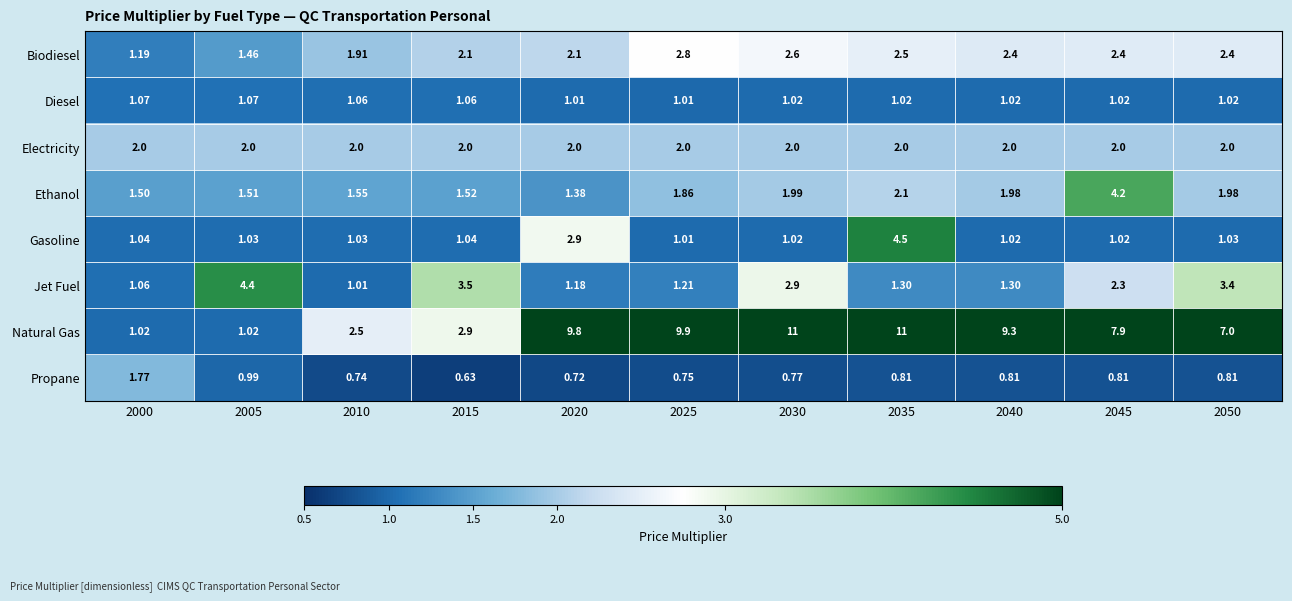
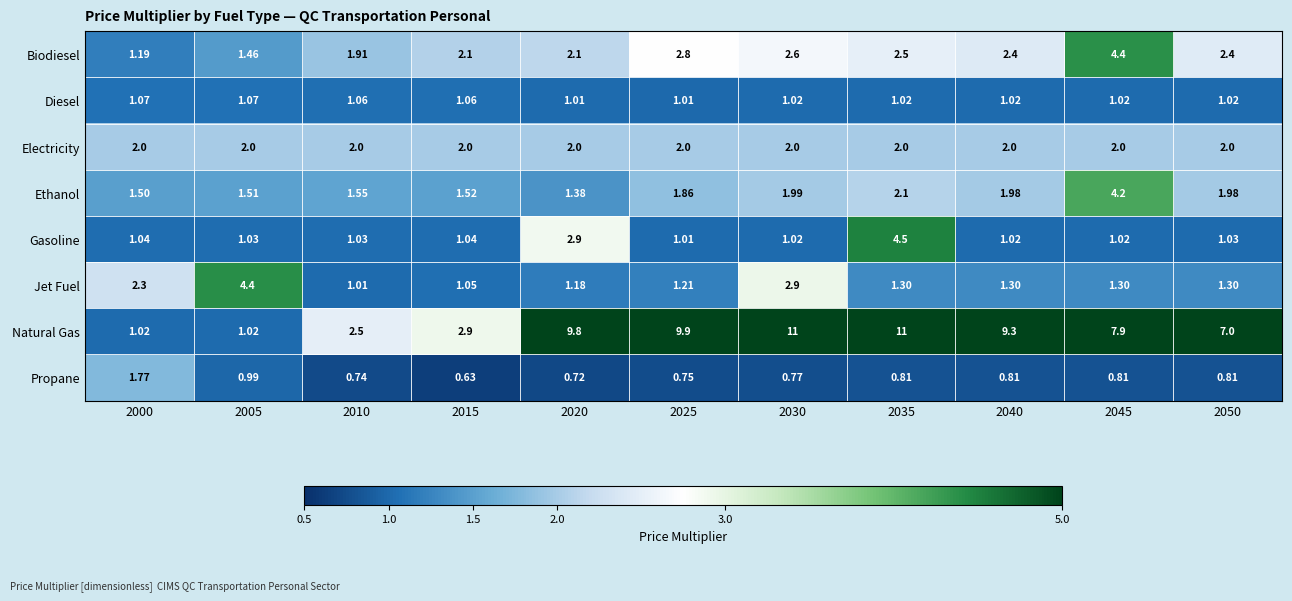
  {
    "Biodiesel": {
      "2000": 1.19,
      "2005": 1.46,
      "2010": 1.91,
      "2015": 2.1,
      "2020": 2.1,
      "2025": 2.8,
      "2030": 2.6,
      "2035": 2.5,
      "2040": 2.4,
-     "2045": 2.4,
+     "2045": 4.4,
      "2050": 2.4
    },
    "Diesel": {
      "2000": 1.07,
      "2005": 1.07,
      "2010": 1.06,
      "2015": 1.06,
      "2020": 1.01,
      "2025": 1.01,
      "2030": 1.02,
      "2035": 1.02,
      "2040": 1.02,
      "2045": 1.02,
      "2050": 1.02
    },
    "Electricity": {
      "2000": 2.0,
      "2005": 2.0,
      "2010": 2.0,
      "2015": 2.0,
      "2020": 2.0,
      "2025": 2.0,
      "2030": 2.0,
      "2035": 2.0,
      "2040": 2.0,
      "2045": 2.0,
      "2050": 2.0
    },
    "Ethanol": {
      "2000": 1.50,
      "2005": 1.51,
      "2010": 1.55,
      "2015": 1.52,
      "2020": 1.38,
      "2025": 1.86,
      "2030": 1.99,
      "2035": 2.1,
      "2040": 1.98,
      "2045": 4.2,
      "2050": 1.98
    },
    "Gasoline": {
      "2000": 1.04,
      "2005": 1.03,
      "2010": 1.03,
      "2015": 1.04,
      "2020": 2.9,
      "2025": 1.01,
      "2030": 1.02,
      "2035": 4.5,
      "2040": 1.02,
      "2045": 1.02,
      "2050": 1.03
    },
    "Jet Fuel": {
-     "2000": 1.06,
+     "2000": 2.3,
      "2005": 4.4,
      "2010": 1.01,
-     "2015": 3.5,
+     "2015": 1.05,
      "2020": 1.18,
      "2025": 1.21,
      "2030": 2.9,
      "2035": 1.30,
      "2040": 1.30,
-     "2045": 2.3,
-     "2050": 3.4
+     "2045": 1.30,
+     "2050": 1.30
    },
    "Natural Gas": {
      "2000": 1.02,
      "2005": 1.02,
      "2010": 2.5,
      "2015": 2.9,
      "2020": 9.8,
      "2025": 9.9,
      "2030": 11,
      "2035": 11,
      "2040": 9.3,
      "2045": 7.9,
      "2050": 7.0
    },
    "Propane": {
      "2000": 1.77,
      "2005": 0.99,
      "2010": 0.74,
      "2015": 0.63,
      "2020": 0.72,
      "2025": 0.75,
      "2030": 0.77,
      "2035": 0.81,
      "2040": 0.81,
      "2045": 0.81,
      "2050": 0.81
    }
  }
